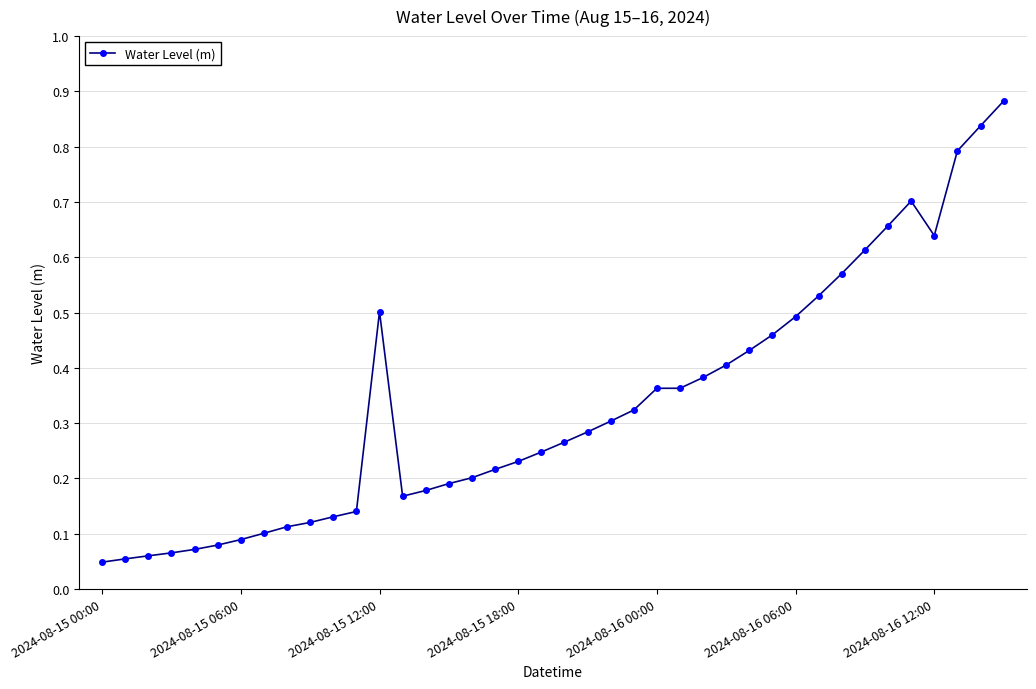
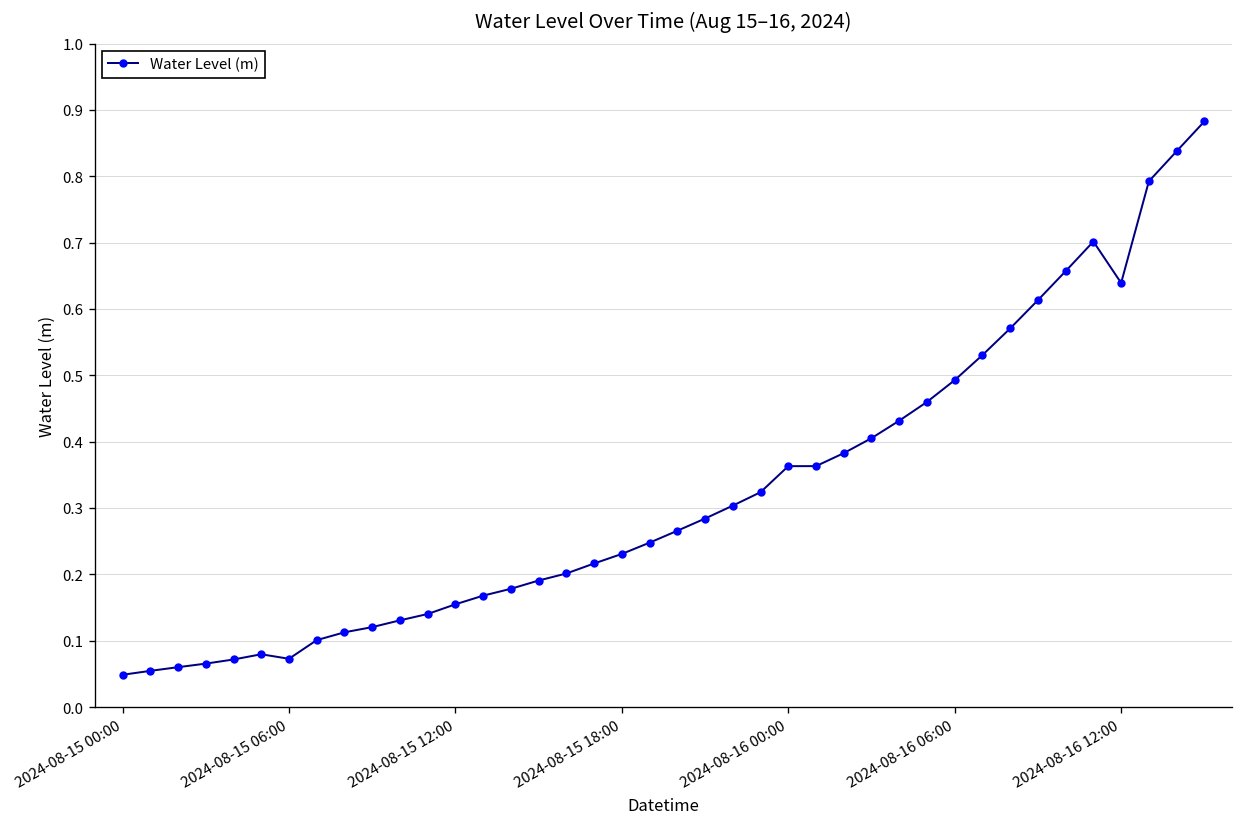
  {
    "2024-08-15 00:00": 0.05,
-   "2024-08-15 06:00": 0.09,
-   "2024-08-15 12:00": 0.50,
+   "2024-08-15 06:00": 0.07,
+   "2024-08-15 12:00": 0.15,
    "2024-08-15 18:00": 0.23,
    "2024-08-16 00:00": 0.36,
    "2024-08-16 06:00": 0.49,
    "2024-08-16 12:00": 0.64
  }
